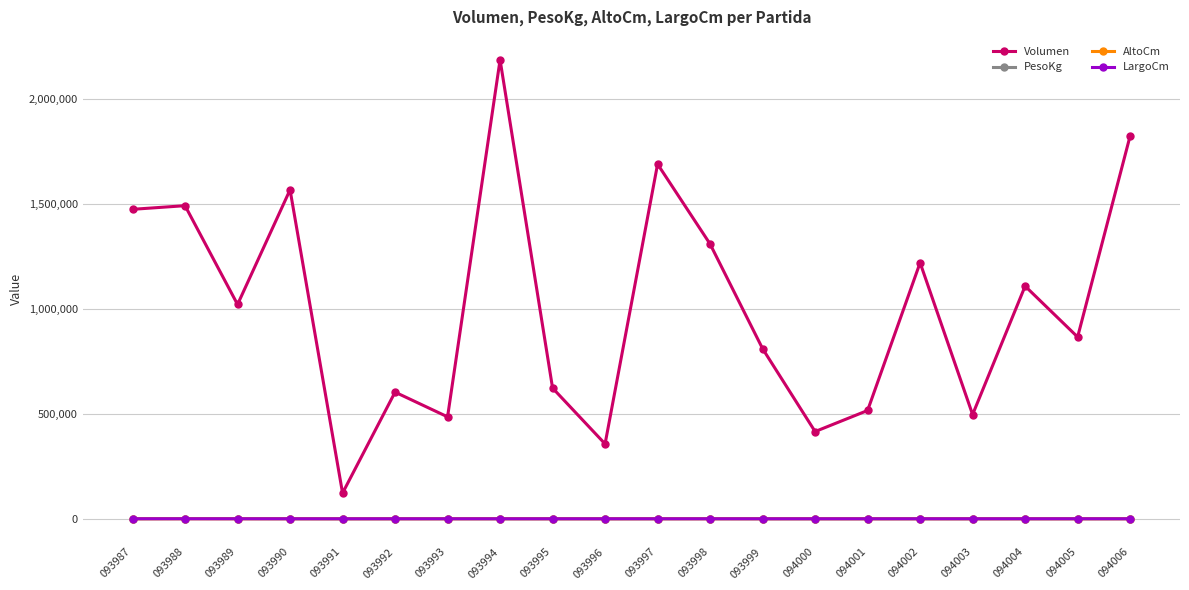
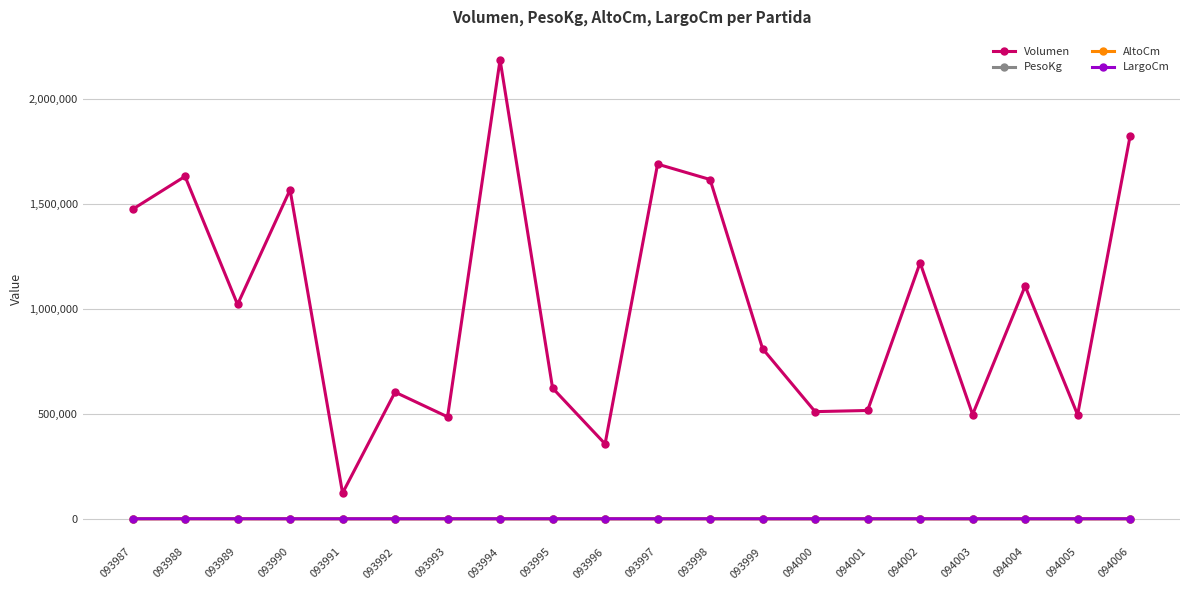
  {
    "Volumen": {
      "093987": "1,470,000",
-     "093988": "1,490,000",
+     "093988": "1,630,000",
      "093989": "1,020,000",
      "093990": "1,570,000",
      "093991": "120,000",
      "093992": "600,000",
      "093993": "490,000",
      "093994": "2,190,000",
      "093995": "620,000",
      "093996": "360,000",
      "093997": "1,690,000",
-     "093998": "1,310,000",
+     "093998": "1,620,000",
      "093999": "810,000",
-     "094000": "420,000",
+     "094000": "510,000",
      "094001": "520,000",
      "094002": "1,220,000",
      "094003": "500,000",
      "094004": "1,110,000",
-     "094005": "870,000",
+     "094005": "500,000",
      "094006": "1,820,000"
    },
    "LargoCm": {
      "093987": "0",
      "093988": "0",
      "093989": "0",
      "093990": "0",
      "093991": "0",
      "093992": "0",
      "093993": "0",
      "093994": "0",
      "093995": "0",
      "093996": "0",
      "093997": "0",
      "093998": "0",
      "093999": "0",
      "094000": "0",
      "094001": "0",
      "094002": "0",
      "094003": "0",
      "094004": "0",
      "094005": "0",
      "094006": "0"
    }
  }
